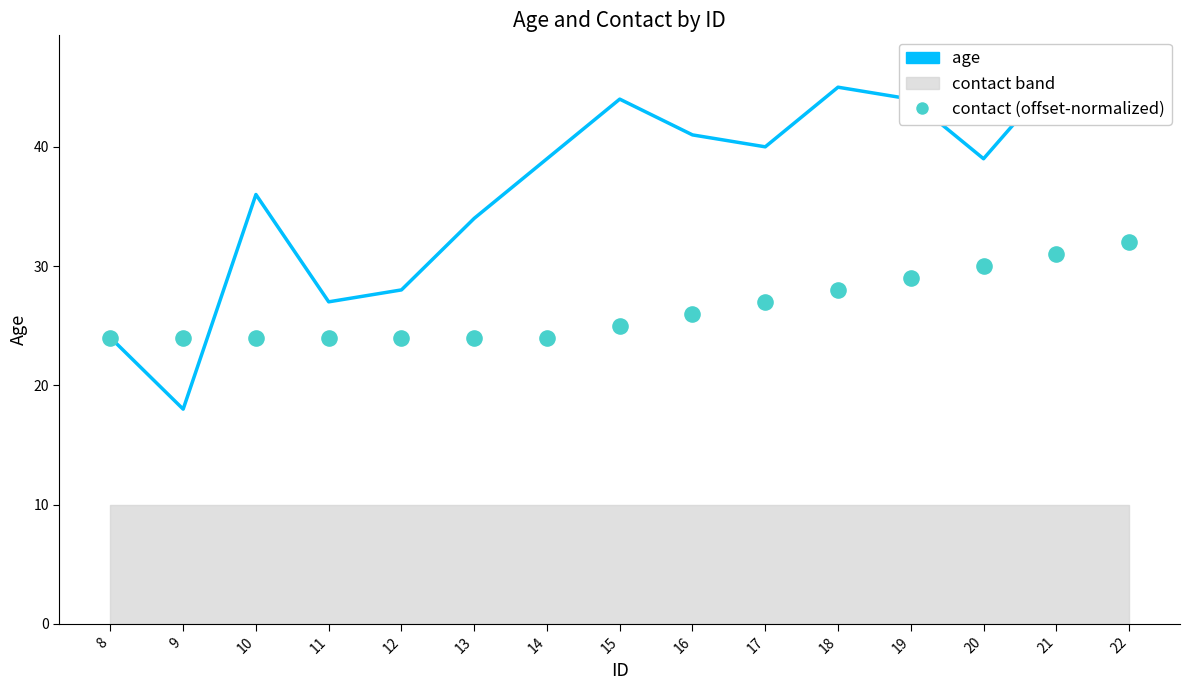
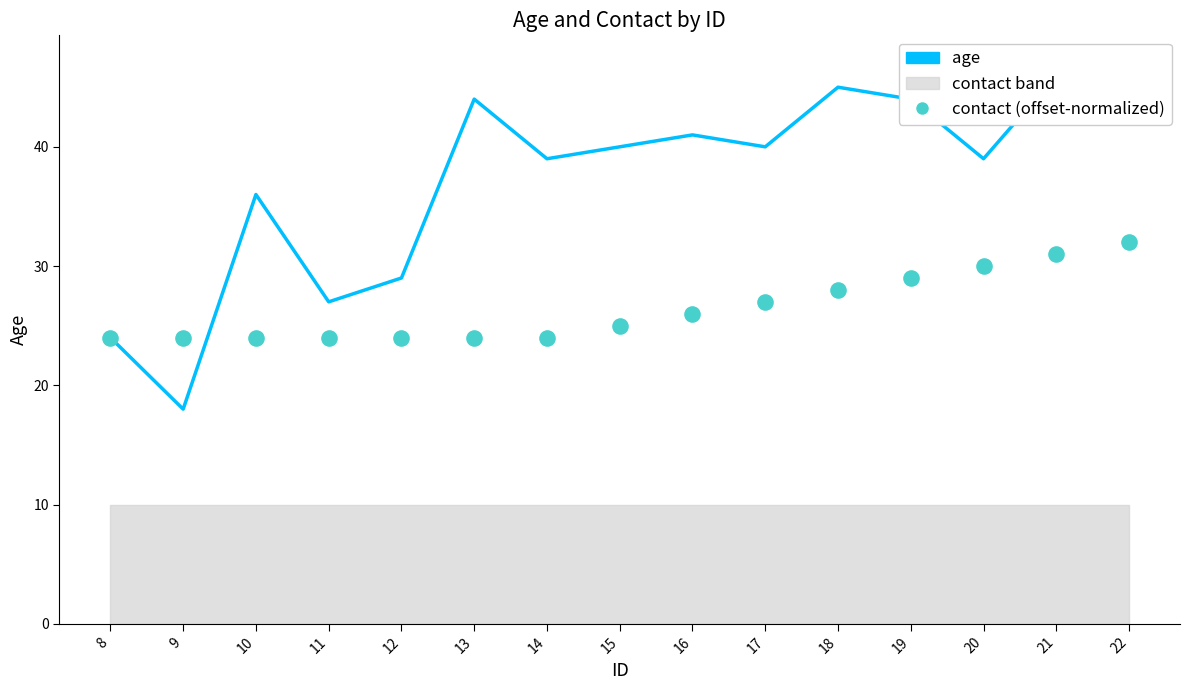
  {
    "contact band": {
      "8": 10,
      "9": 10,
      "10": 10,
      "11": 10,
      "12": 10,
      "13": 10,
      "14": 10,
      "15": 10,
      "16": 10,
      "17": 10,
      "18": 10,
      "19": 10,
      "20": 10,
      "21": 10,
      "22": 10
    },
    "age": {
      "9": 18,
      "10": 36,
      "11": 27,
-     "12": 28,
-     "13": 34,
+     "12": 29,
+     "13": 44,
      "14": 39,
-     "15": 44,
+     "15": 40,
      "16": 41,
      "17": 40,
      "18": 45,
      "20": 39
    }
  }
